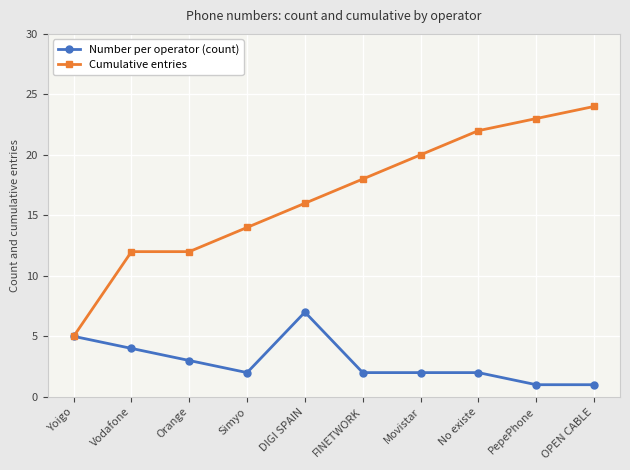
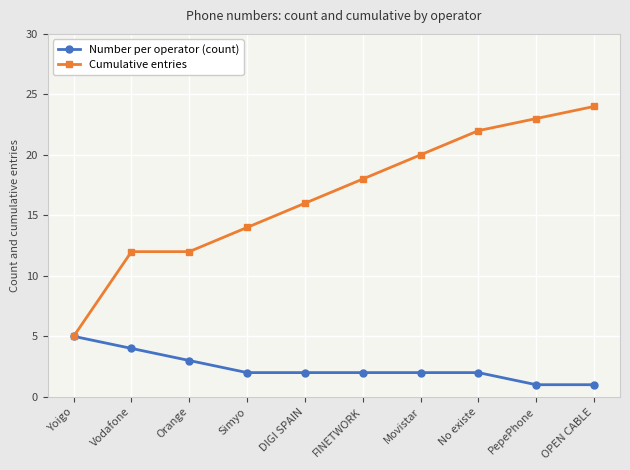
  {
    "Number per operator (count)": {
      "Vodafone": 4,
      "Orange": 3,
      "Simyo": 2,
-     "DIGI SPAIN": 7,
+     "DIGI SPAIN": 2,
      "FINETWORK": 2,
      "Movistar": 2,
      "No existe": 2,
      "PepePhone": 1,
      "OPEN CABLE": 1
    },
    "Cumulative entries": {
      "Vodafone": 12,
      "Orange": 12,
      "Simyo": 14,
      "DIGI SPAIN": 16,
      "FINETWORK": 18,
      "Movistar": 20,
      "No existe": 22,
      "PepePhone": 23,
      "OPEN CABLE": 24
    }
  }
